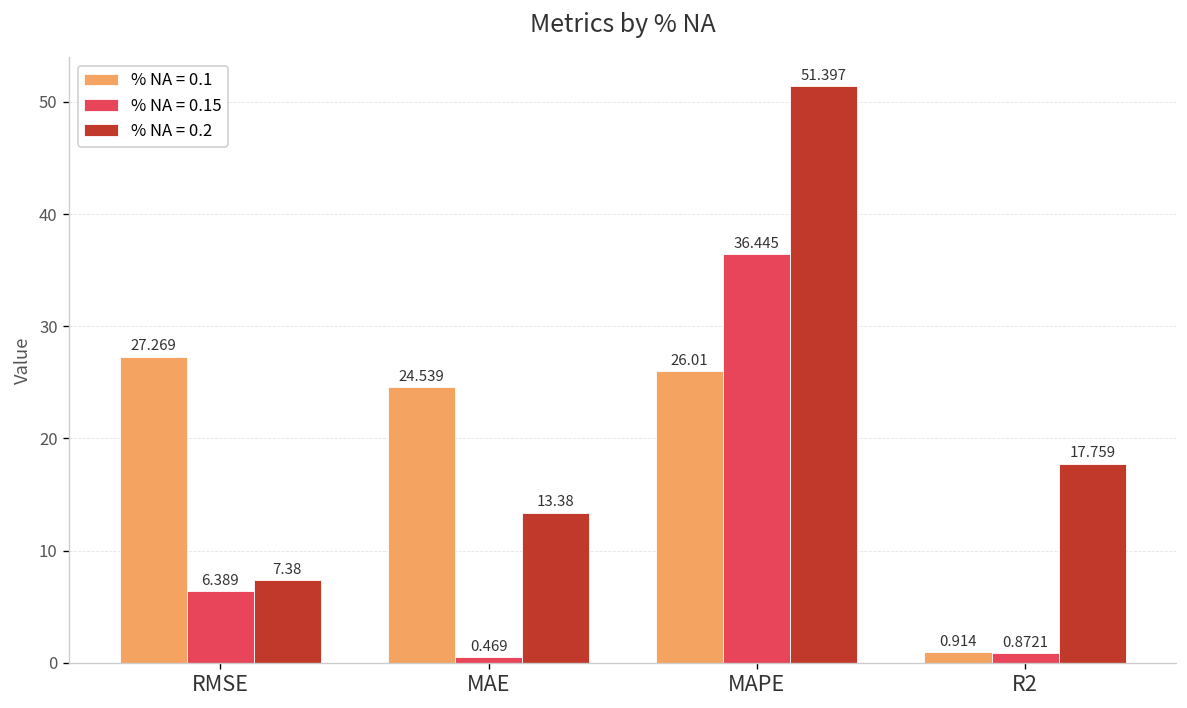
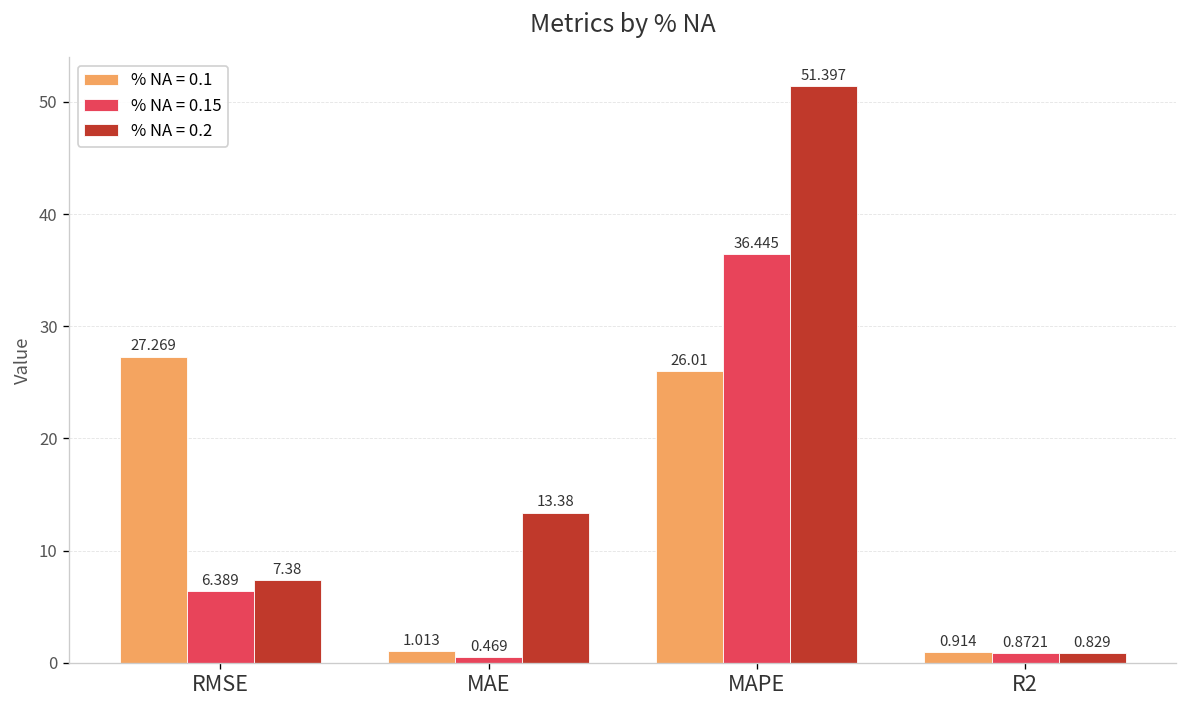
  {
    "% NA = 0.1": {
      "RMSE": 27.269,
-     "MAE": 24.539,
+     "MAE": 1.013,
      "MAPE": 26.01,
      "R2": 0.914
    },
    "% NA = 0.15": {
      "RMSE": 6.389,
      "MAE": 0.469,
      "MAPE": 36.445,
      "R2": 0.8721
    },
    "% NA = 0.2": {
      "RMSE": 7.38,
      "MAE": 13.38,
      "MAPE": 51.397,
-     "R2": 17.759
+     "R2": 0.829
    }
  }
